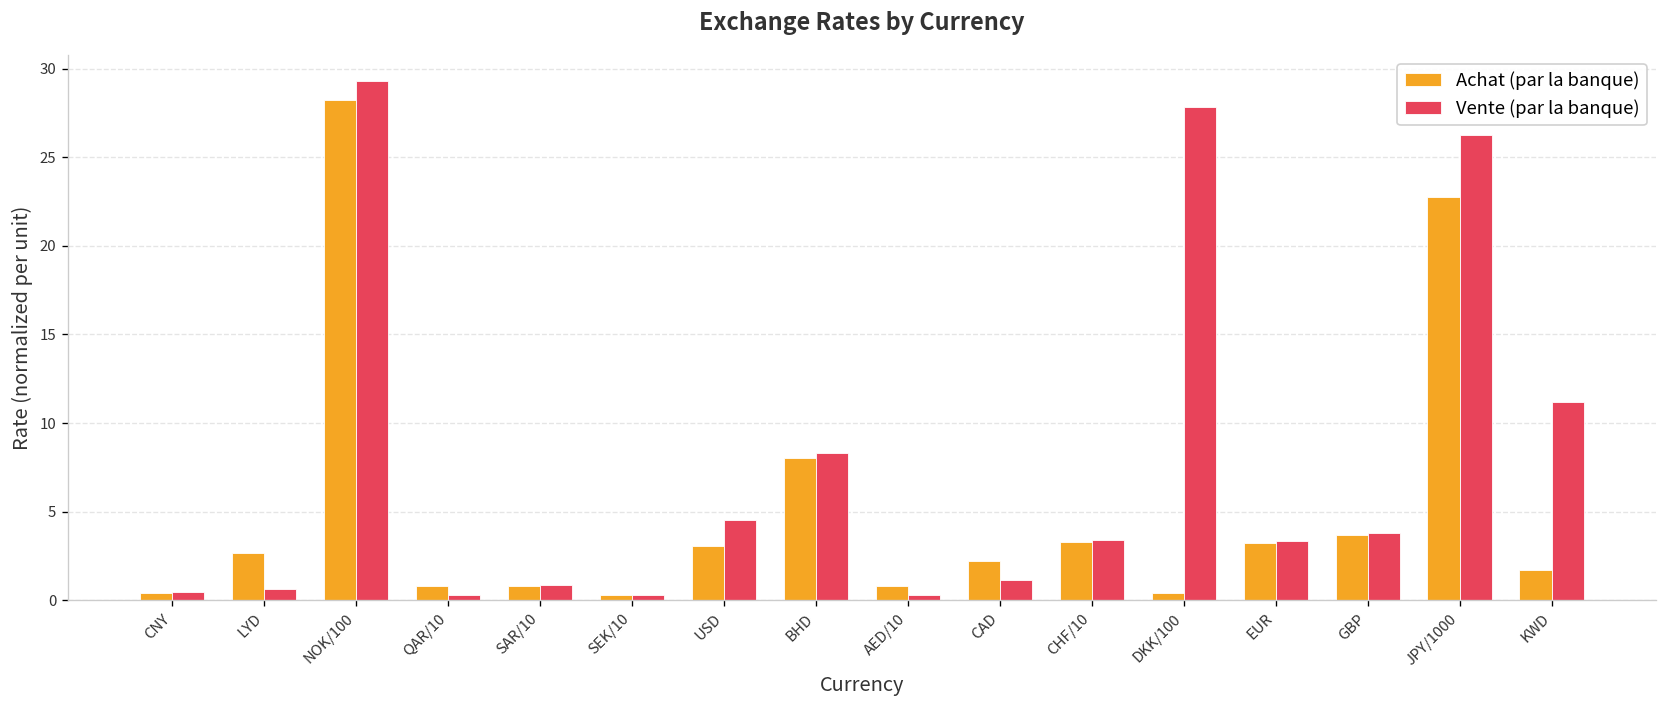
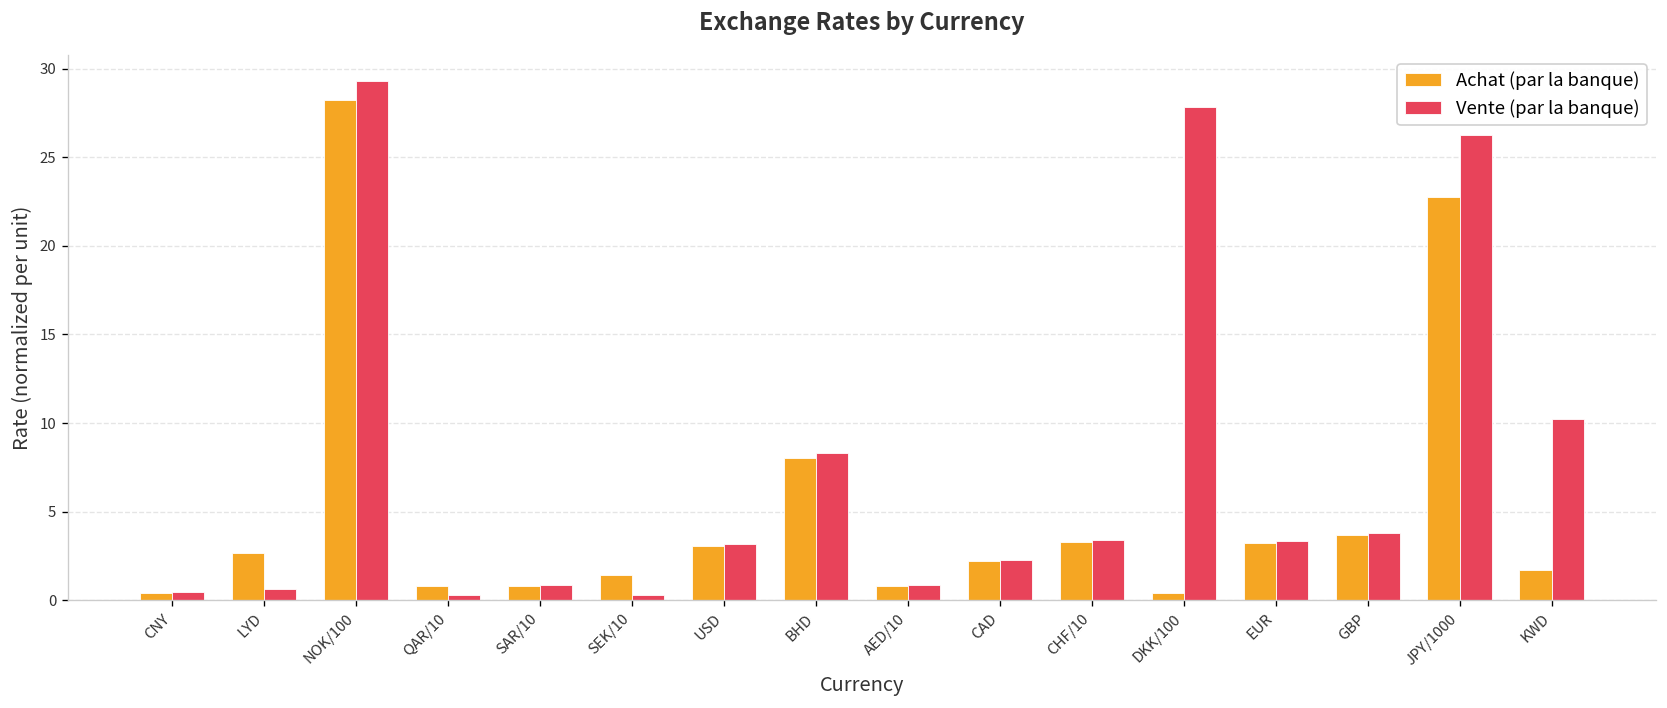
  {
    "Achat (par la banque)": {
      "CNY": 0.4,
      "LYD": 2.7,
      "NOK/100": 28.2,
      "QAR/10": 0.8,
      "SAR/10": 0.8,
-     "SEK/10": 0.3,
+     "SEK/10": 1.4,
      "USD": 3.1,
      "BHD": 8.0,
      "AED/10": 0.8,
      "CAD": 2.2,
      "CHF/10": 3.3,
      "DKK/100": 0.4,
      "EUR": 3.3,
      "GBP": 3.7,
      "JPY/1000": 22.7,
      "KWD": 1.7
    },
    "Vente (par la banque)": {
      "CNY": 0.5,
      "LYD": 0.7,
      "NOK/100": 29.3,
      "QAR/10": 0.3,
      "SAR/10": 0.8,
      "SEK/10": 0.3,
-     "USD": 4.5,
+     "USD": 3.2,
      "BHD": 8.3,
-     "AED/10": 0.3,
-     "CAD": 1.1,
+     "AED/10": 0.9,
+     "CAD": 2.3,
      "CHF/10": 3.4,
      "DKK/100": 27.8,
      "EUR": 3.4,
      "GBP": 3.8,
      "JPY/1000": 26.2,
-     "KWD": 11.2
+     "KWD": 10.2
    }
  }
